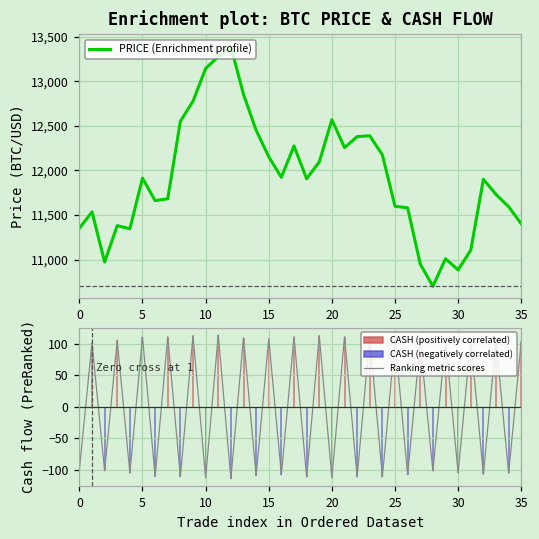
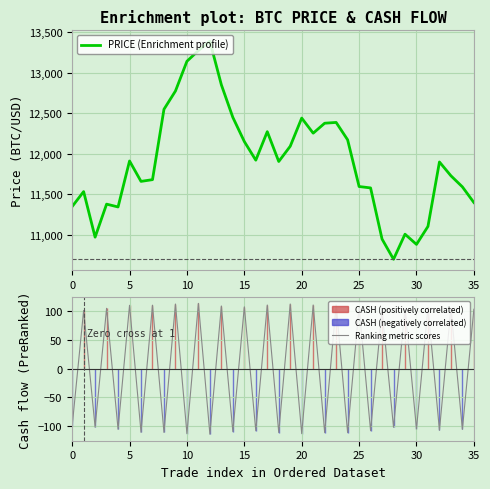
  {
    "Enrichment plot: BTC PRICE & CASH FLOW": {
      "0": "11,400",
      "5": "11,900",
      "10": "13,100",
      "15": "12,200",
-     "20": "12,600",
+     "20": "12,400",
      "25": "11,600",
      "30": "10,900",
      "35": "11,400"
    }
  }
